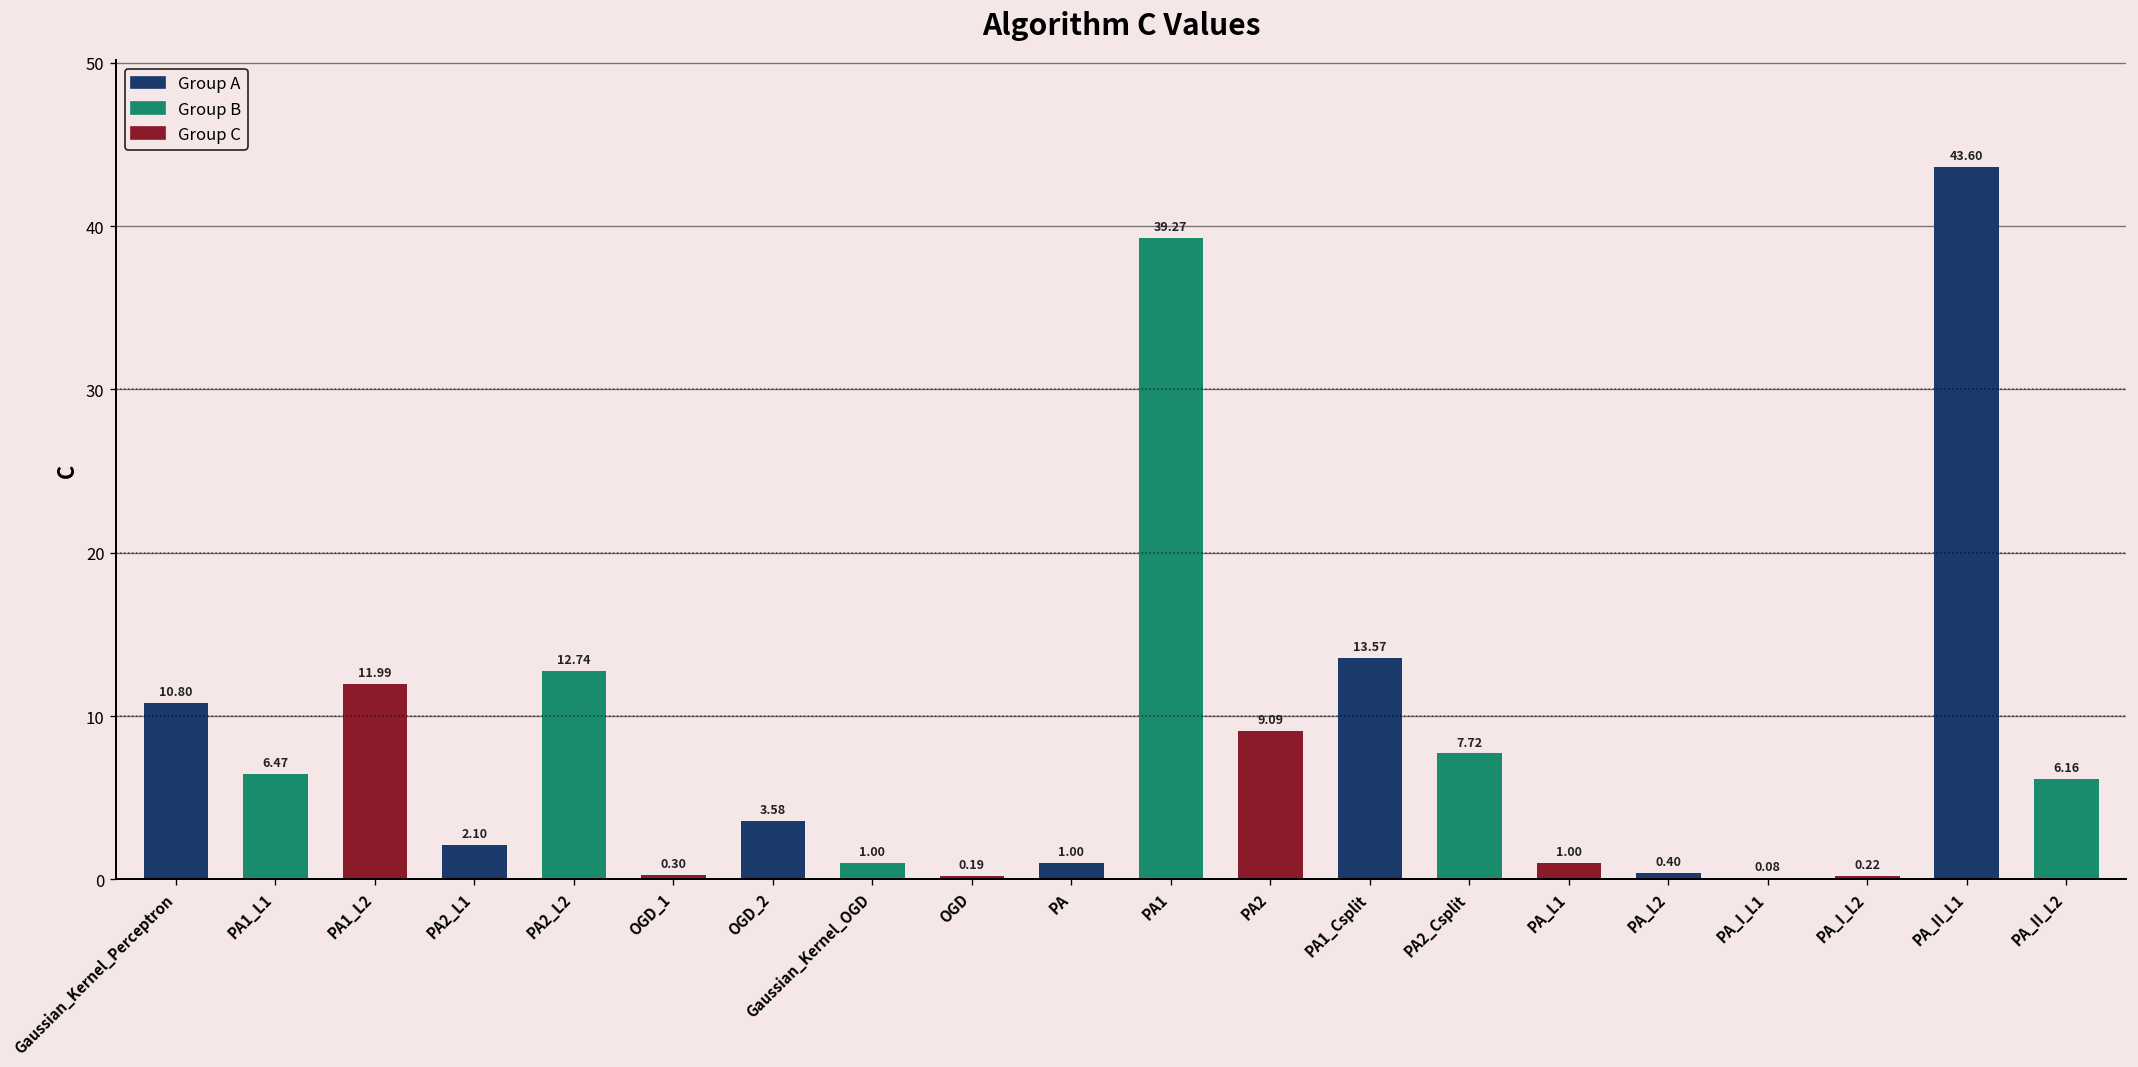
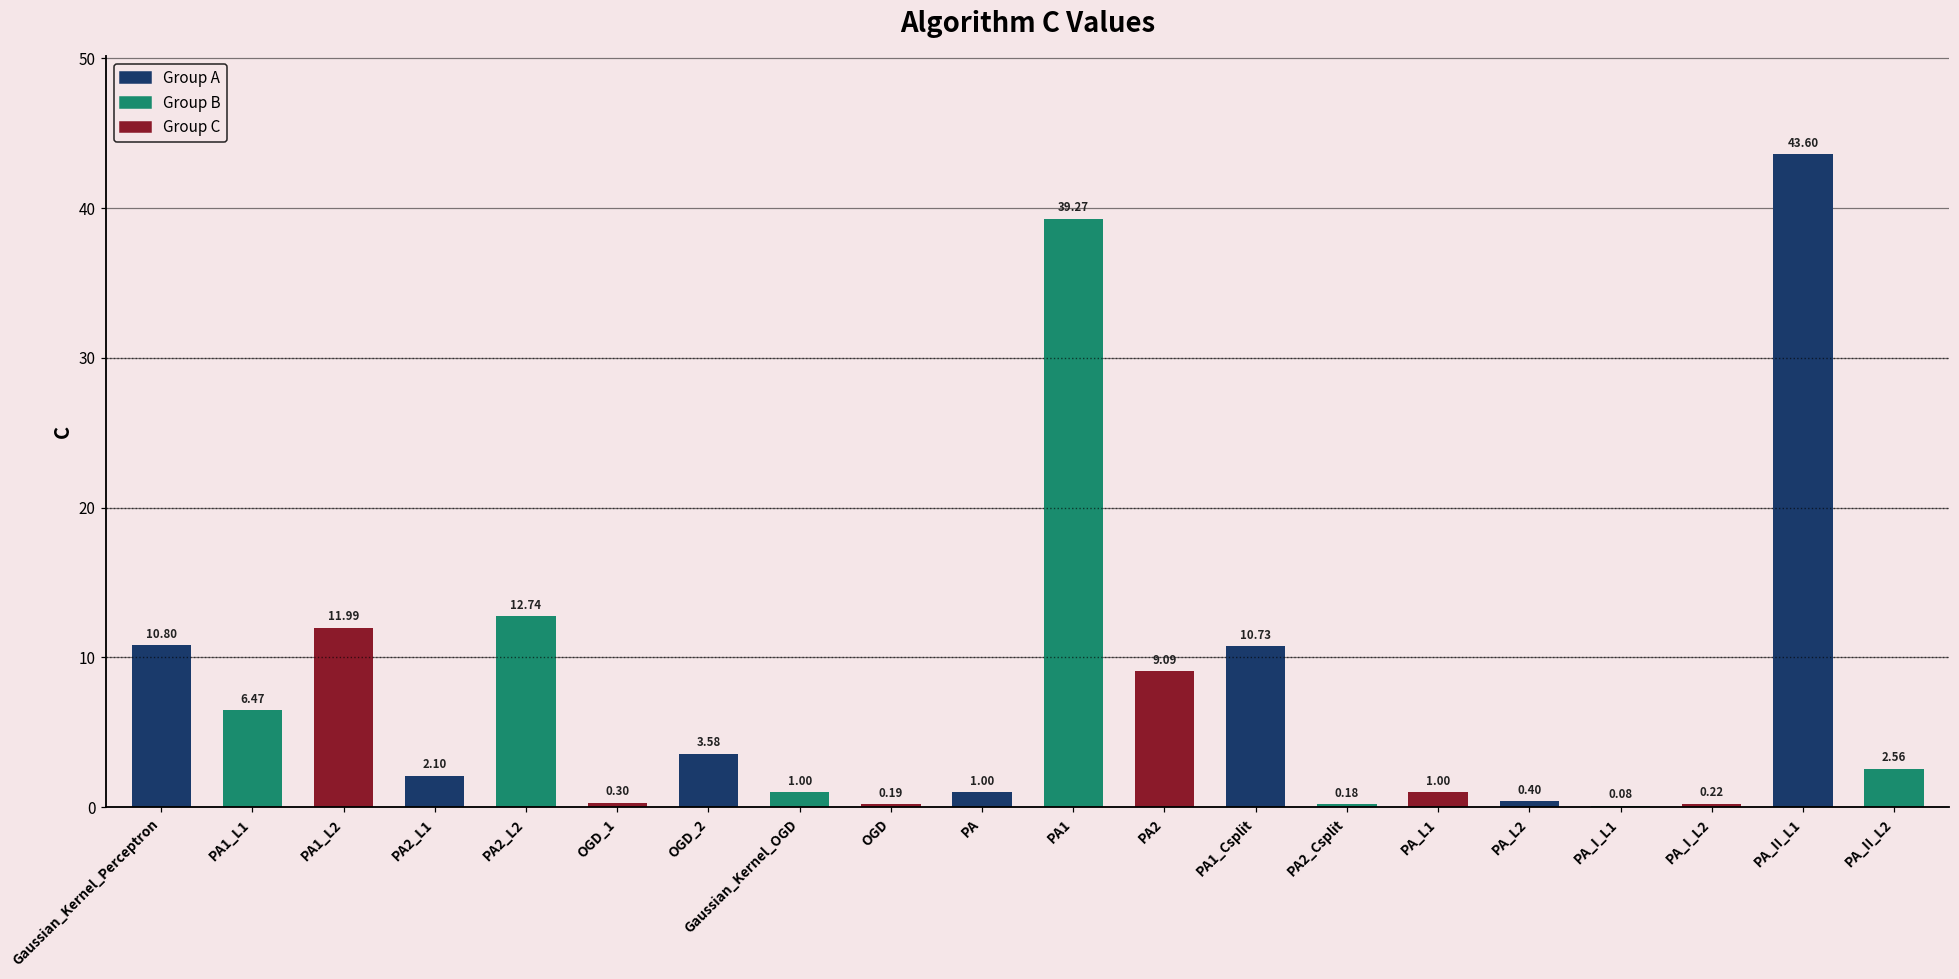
  {
    "Gaussian_Kernel_Perceptron": 10.80,
    "PA1_L1": 6.47,
    "PA1_L2": 11.99,
    "PA2_L1": 2.10,
    "PA2_L2": 12.74,
    "OGD_1": 0.30,
    "OGD_2": 3.58,
    "Gaussian_Kernel_OGD": 1.00,
    "OGD": 0.19,
    "PA": 1.00,
    "PA1": 39.27,
    "PA2": 9.09,
-   "PA1_Csplit": 13.57,
-   "PA2_Csplit": 7.72,
+   "PA1_Csplit": 10.73,
+   "PA2_Csplit": 0.18,
    "PA_L1": 1.00,
    "PA_L2": 0.40,
    "PA_I_L1": 0.08,
    "PA_I_L2": 0.22,
    "PA_II_L1": 43.60,
-   "PA_II_L2": 6.16
+   "PA_II_L2": 2.56
  }
